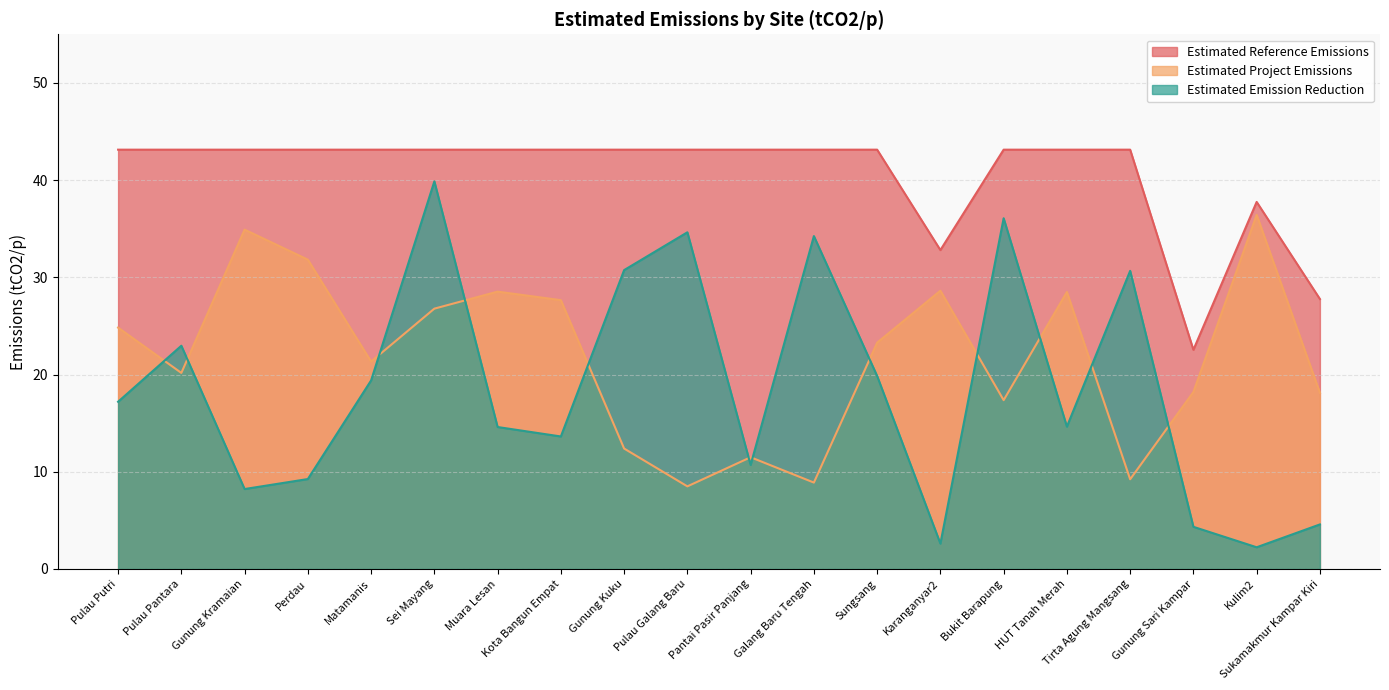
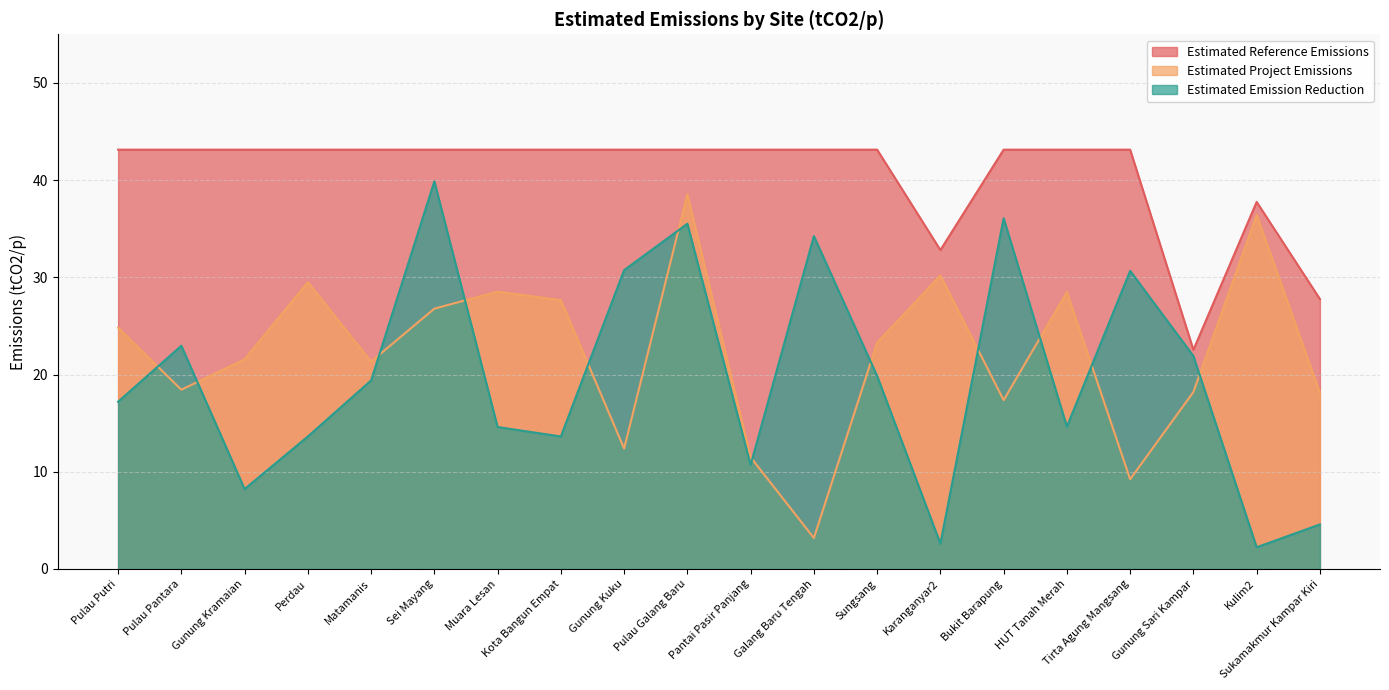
  {
    "Estimated Reference Emissions": {
      "Pulau Putri": 43,
      "Pulau Pantara": 43,
      "Gunung Kramaian": 43,
      "Perdau": 43,
      "Matamanis": 43,
      "Sei Mayang": 43,
      "Muara Lesan": 43,
      "Kota Bangun Empat": 43,
      "Gunung Kuku": 43,
      "Pulau Galang Baru": 43,
      "Pantai Pasir Panjang": 43,
      "Galang Baru Tengah": 43,
      "Sungsang": 43,
      "Karanganyar2": 33,
      "Bukit Barapung": 43,
      "HUT Tanah Merah": 43,
      "Tirta Agung Mangsang": 43,
      "Gunung Sari Kampar": 23,
      "Kulim2": 38,
      "Sukamakmur Kampar Kiri": 28
    },
    "Estimated Project Emissions": {
      "Pulau Putri": 25,
-     "Pulau Pantara": 20,
-     "Gunung Kramaian": 35,
-     "Perdau": 32,
+     "Pulau Pantara": 18,
+     "Gunung Kramaian": 22,
+     "Perdau": 30,
      "Matamanis": 21,
      "Sei Mayang": 27,
      "Muara Lesan": 29,
      "Kota Bangun Empat": 28,
      "Gunung Kuku": 12,
-     "Pulau Galang Baru": 8,
+     "Pulau Galang Baru": 39,
      "Pantai Pasir Panjang": 11,
-     "Galang Baru Tengah": 9,
+     "Galang Baru Tengah": 3,
      "Sungsang": 23,
-     "Karanganyar2": 29,
+     "Karanganyar2": 30,
      "Bukit Barapung": 17,
      "HUT Tanah Merah": 28,
      "Tirta Agung Mangsang": 9,
      "Gunung Sari Kampar": 18,
      "Kulim2": 36,
      "Sukamakmur Kampar Kiri": 18
    },
    "Estimated Emission Reduction": {
      "Pulau Putri": 17,
      "Pulau Pantara": 23,
      "Gunung Kramaian": 8,
-     "Perdau": 9,
+     "Perdau": 14,
      "Matamanis": 19,
      "Sei Mayang": 40,
      "Muara Lesan": 15,
      "Kota Bangun Empat": 14,
      "Gunung Kuku": 31,
-     "Pulau Galang Baru": 35,
+     "Pulau Galang Baru": 36,
      "Pantai Pasir Panjang": 11,
      "Galang Baru Tengah": 34,
      "Sungsang": 20,
      "Karanganyar2": 3,
      "Bukit Barapung": 36,
      "HUT Tanah Merah": 15,
      "Tirta Agung Mangsang": 31,
-     "Gunung Sari Kampar": 4,
+     "Gunung Sari Kampar": 22,
      "Kulim2": 2,
      "Sukamakmur Kampar Kiri": 5
    }
  }
